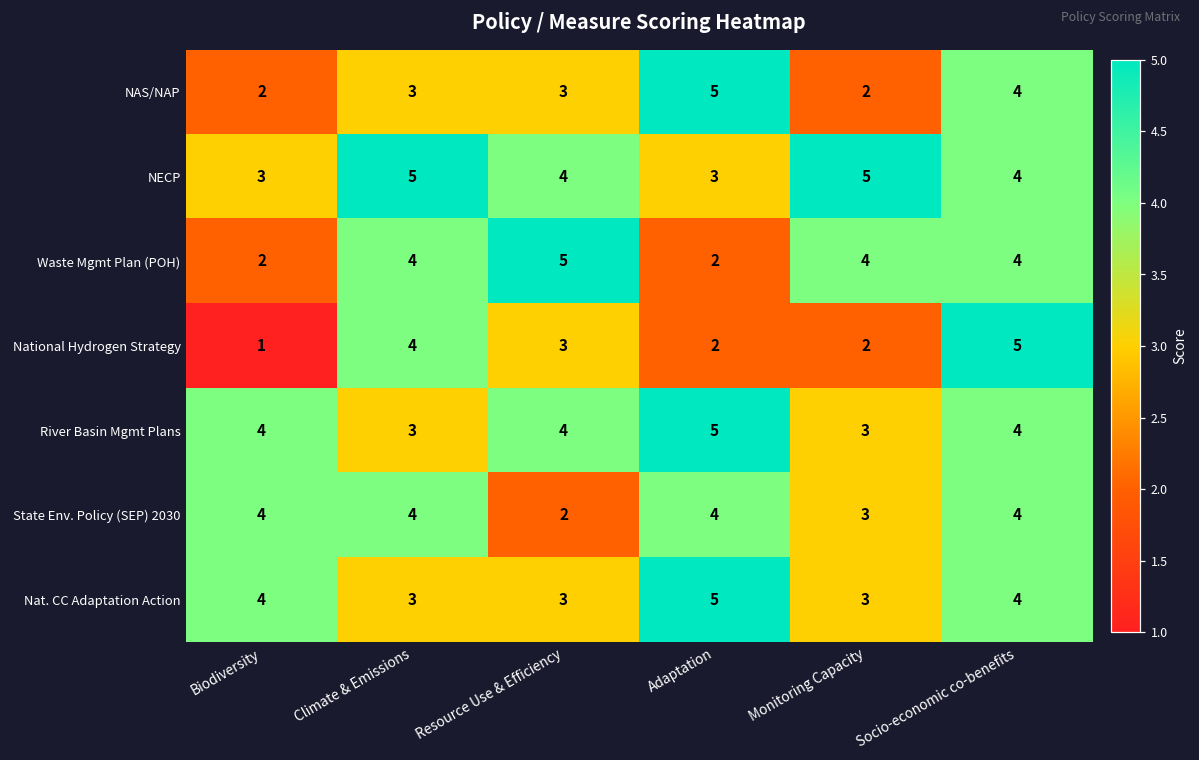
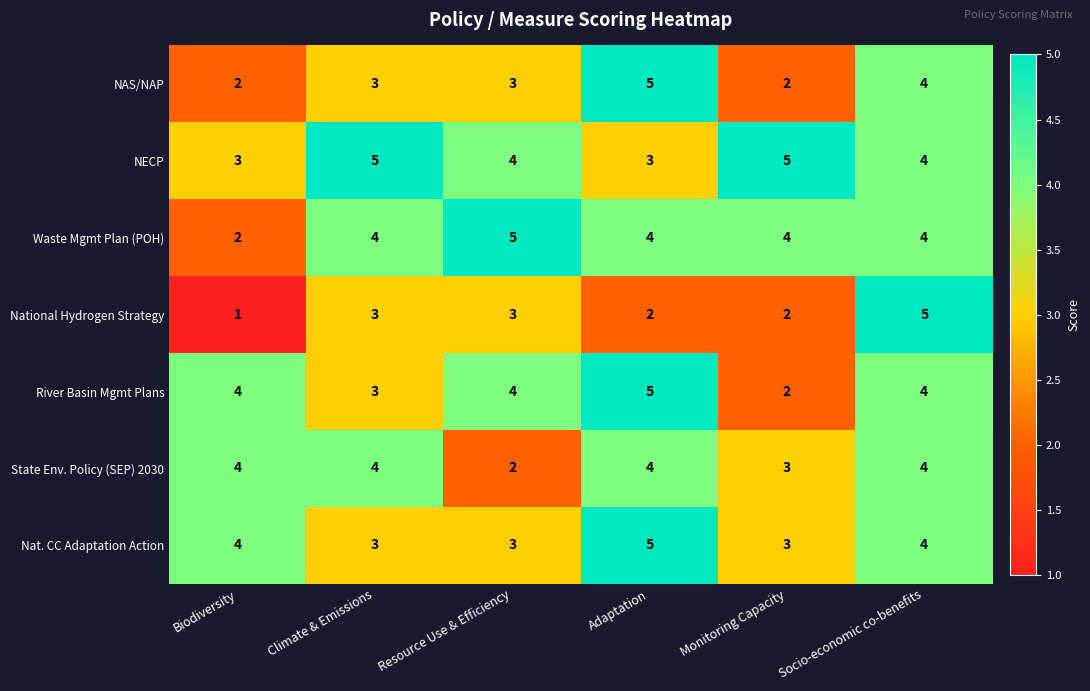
  {
    "NAS/NAP": {
      "Biodiversity": 2,
      "Climate & Emissions": 3,
      "Resource Use & Efficiency": 3,
      "Adaptation": 5,
      "Monitoring Capacity": 2,
      "Socio-economic co-benefits": 4
    },
    "NECP": {
      "Biodiversity": 3,
      "Climate & Emissions": 5,
      "Resource Use & Efficiency": 4,
      "Adaptation": 3,
      "Monitoring Capacity": 5,
      "Socio-economic co-benefits": 4
    },
    "Waste Mgmt Plan (POH)": {
      "Biodiversity": 2,
      "Climate & Emissions": 4,
      "Resource Use & Efficiency": 5,
-     "Adaptation": 2,
+     "Adaptation": 4,
      "Monitoring Capacity": 4,
      "Socio-economic co-benefits": 4
    },
    "National Hydrogen Strategy": {
      "Biodiversity": 1,
-     "Climate & Emissions": 4,
+     "Climate & Emissions": 3,
      "Resource Use & Efficiency": 3,
      "Adaptation": 2,
      "Monitoring Capacity": 2,
      "Socio-economic co-benefits": 5
    },
    "River Basin Mgmt Plans": {
      "Biodiversity": 4,
      "Climate & Emissions": 3,
      "Resource Use & Efficiency": 4,
      "Adaptation": 5,
-     "Monitoring Capacity": 3,
+     "Monitoring Capacity": 2,
      "Socio-economic co-benefits": 4
    },
    "State Env. Policy (SEP) 2030": {
      "Biodiversity": 4,
      "Climate & Emissions": 4,
      "Resource Use & Efficiency": 2,
      "Adaptation": 4,
      "Monitoring Capacity": 3,
      "Socio-economic co-benefits": 4
    },
    "Nat. CC Adaptation Action": {
      "Biodiversity": 4,
      "Climate & Emissions": 3,
      "Resource Use & Efficiency": 3,
      "Adaptation": 5,
      "Monitoring Capacity": 3,
      "Socio-economic co-benefits": 4
    }
  }
